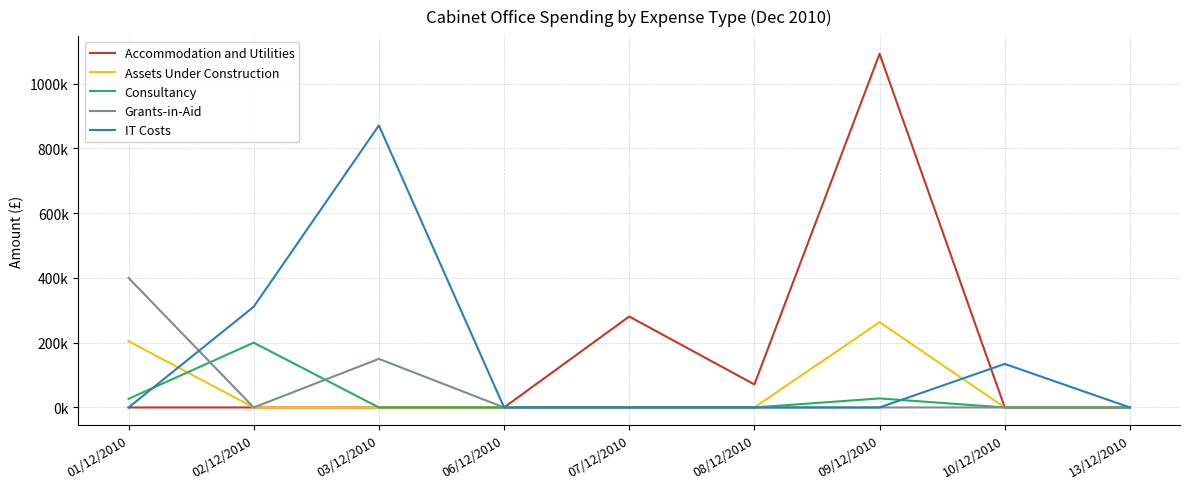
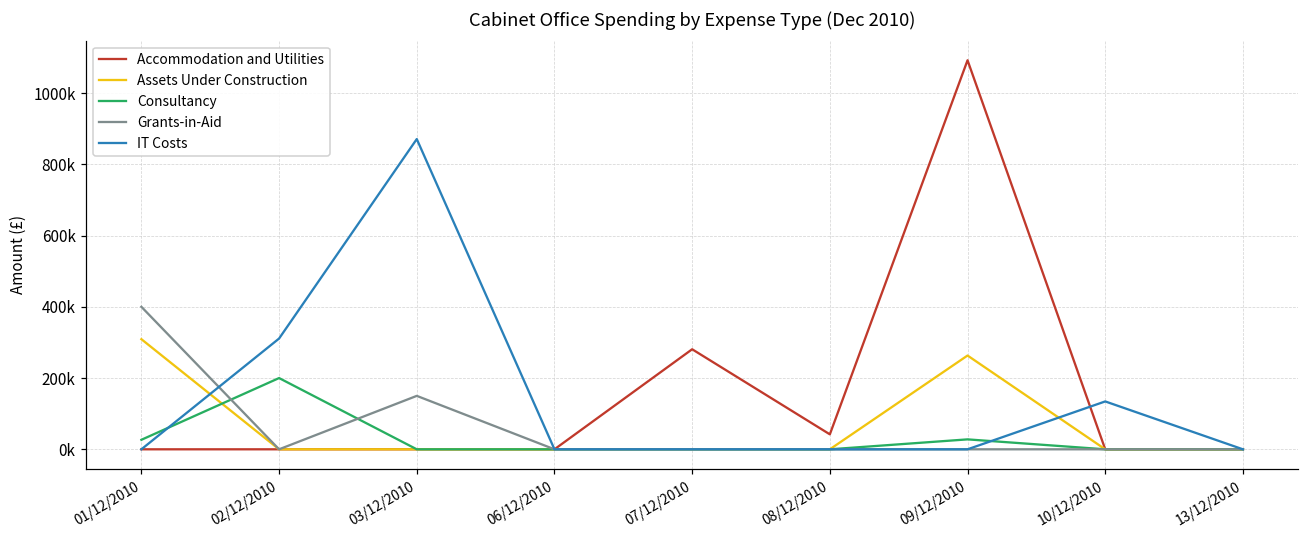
  {
    "Accommodation and Utilities": {
      "07/12/2010": 280000,
-     "08/12/2010": 70000,
+     "08/12/2010": 40000,
      "09/12/2010": 1090000
    },
    "Assets Under Construction": {
-     "01/12/2010": 200000,
+     "01/12/2010": 310000,
      "09/12/2010": 260000
    },
    "Consultancy": {
      "01/12/2010": 30000,
      "02/12/2010": 200000,
      "09/12/2010": 30000
    },
    "Grants-in-Aid": {
      "01/12/2010": 400000,
      "03/12/2010": 150000
    },
    "IT Costs": {
      "02/12/2010": 310000,
      "03/12/2010": 870000,
      "10/12/2010": 130000
    }
  }
